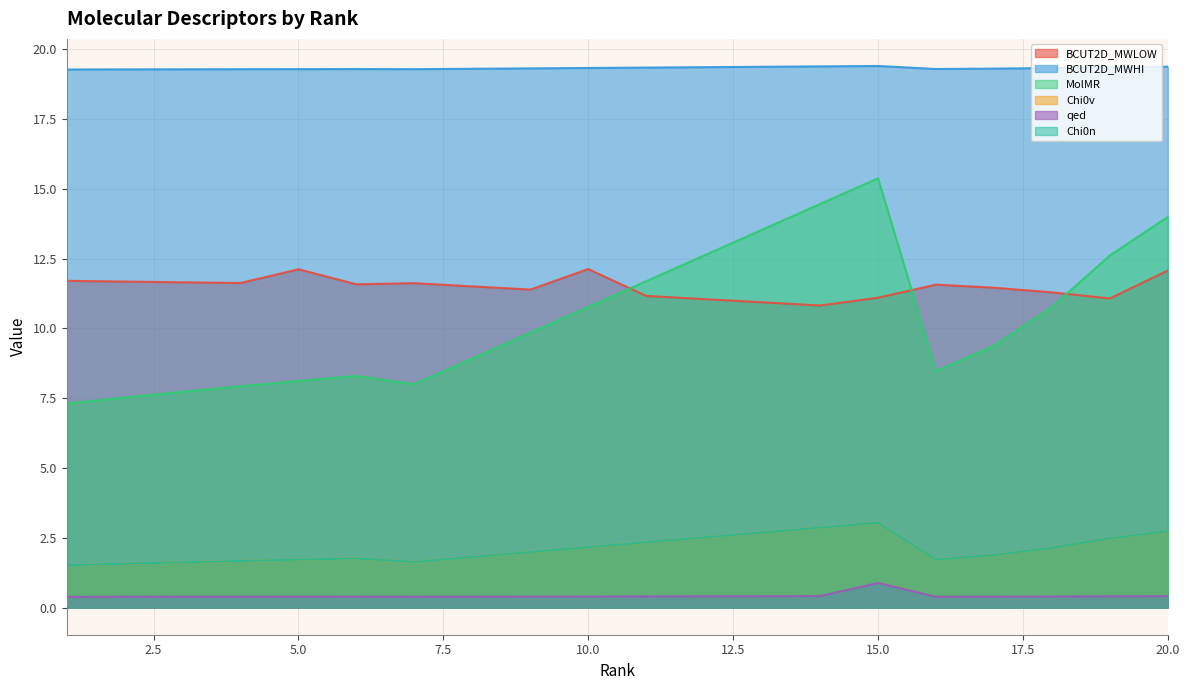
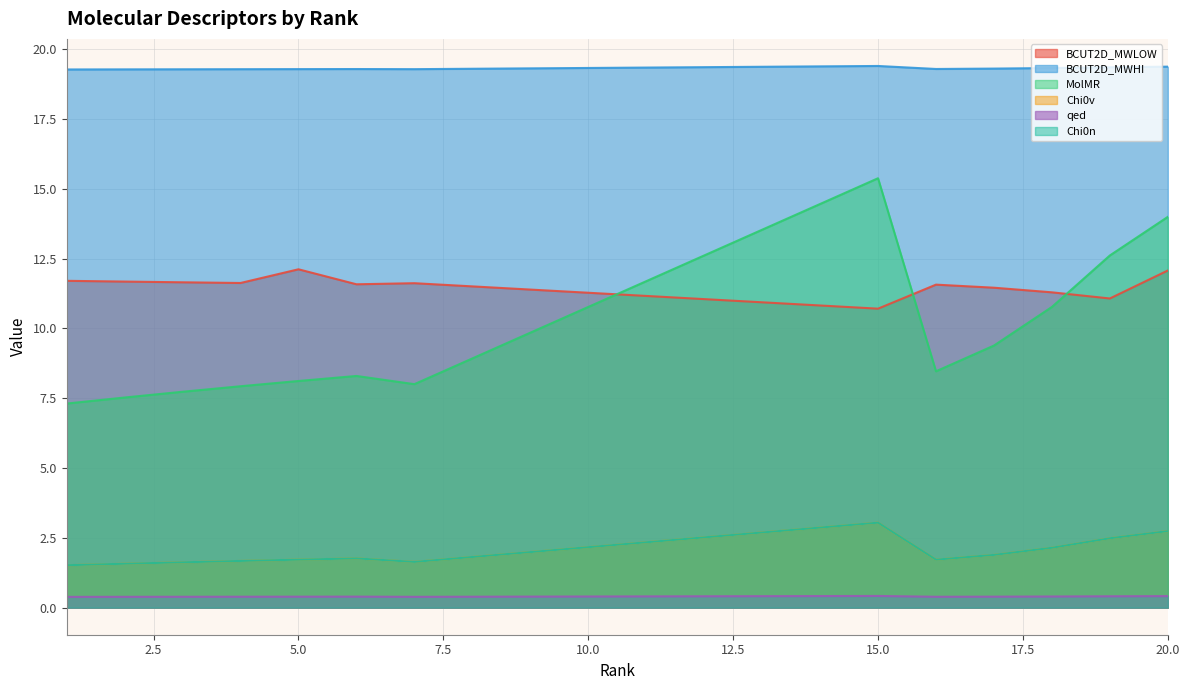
  {
    "BCUT2D_MWLOW": {
      "5.0": 12.1,
-     "10.0": 12.1,
-     "15.0": 11.1,
+     "10.0": 11.3,
+     "15.0": 10.7,
      "20.0": 12.1
    },
    "qed": {
      "5.0": 0.4,
      "10.0": 0.4,
-     "15.0": 0.9,
+     "15.0": 0.4,
      "20.0": 0.4
    }
  }
